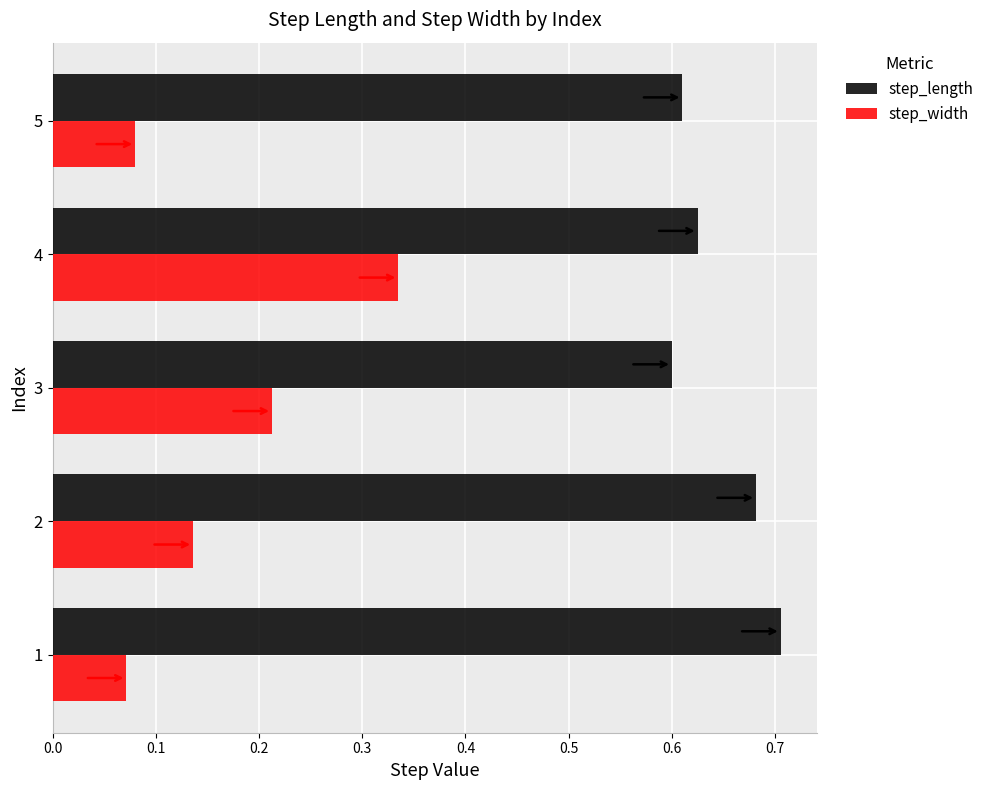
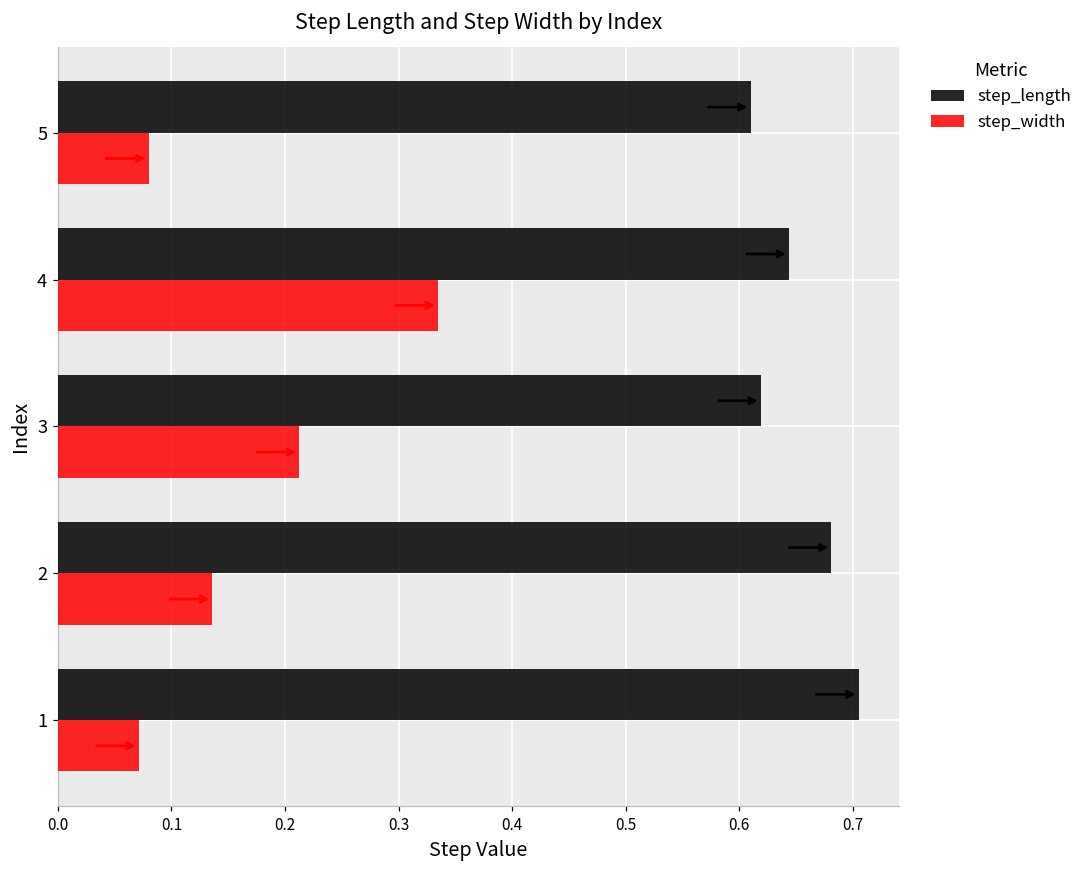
  {
    "step_length": {
      "5": 0.610,
-     "4": 0.625,
-     "3": 0.600,
+     "4": 0.644,
+     "3": 0.619,
      "2": 0.681,
      "1": 0.705
    },
    "step_width": {
      "5": 0.080,
      "4": 0.335,
      "3": 0.212,
      "2": 0.136,
      "1": 0.071
    }
  }
